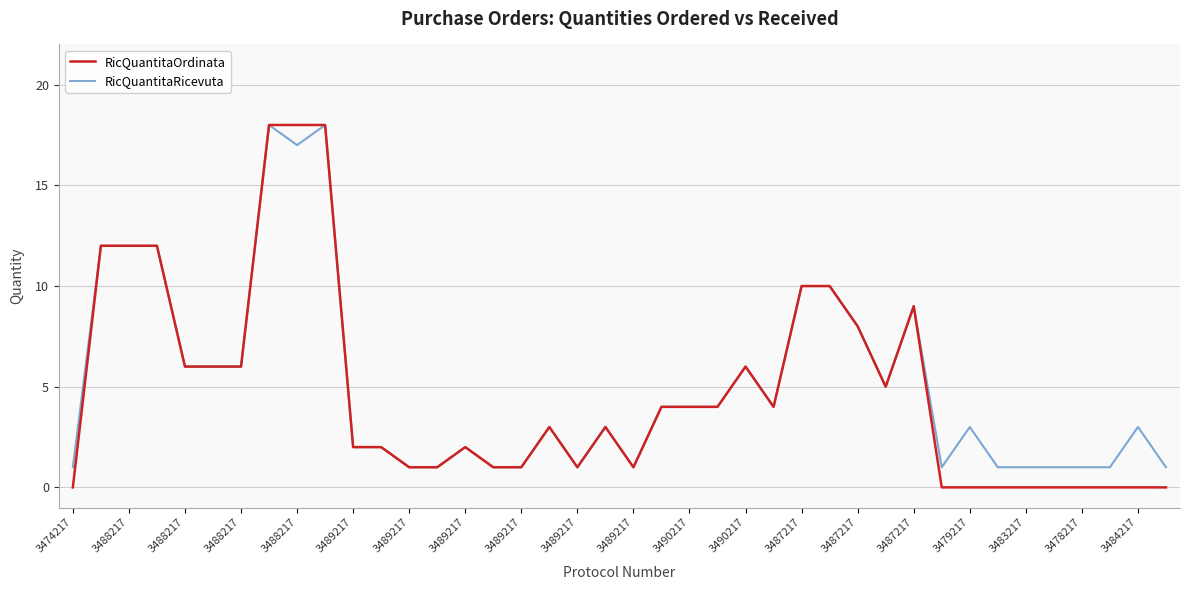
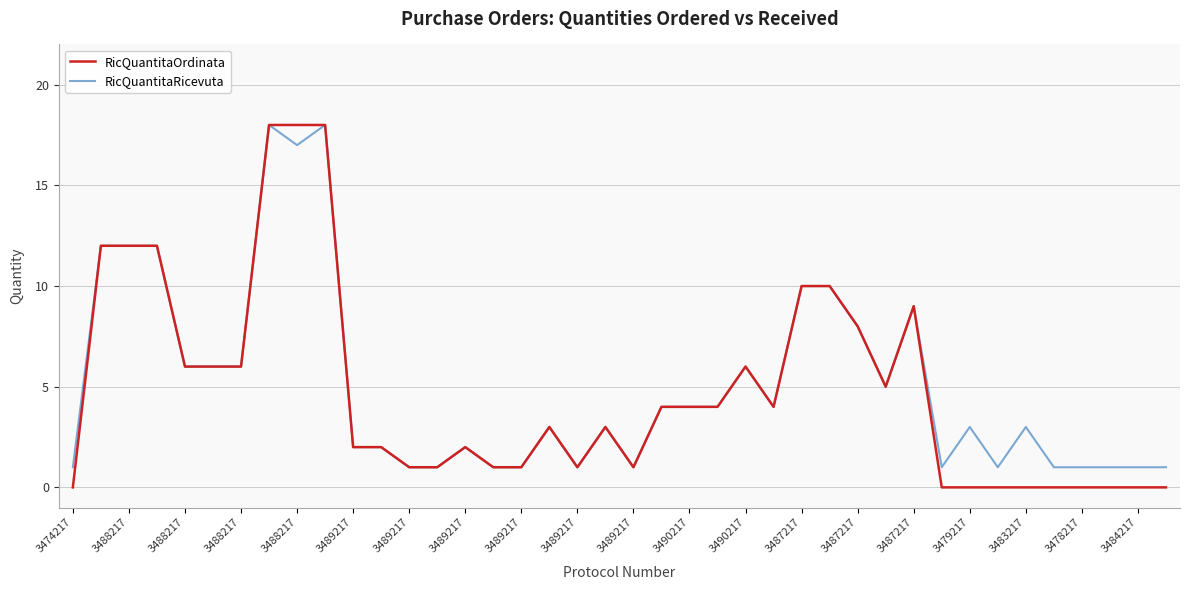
  {
    "RicQuantitaOrdinata": {
      "3474217": 0,
      "3479217": 0,
      "3483217": 0,
      "3484217": 0
    },
    "RicQuantitaRicevuta": {
      "3474217": 1,
      "3479217": 3,
-     "3483217": 1,
-     "3484217": 3
+     "3483217": 3,
+     "3484217": 1
    }
  }
